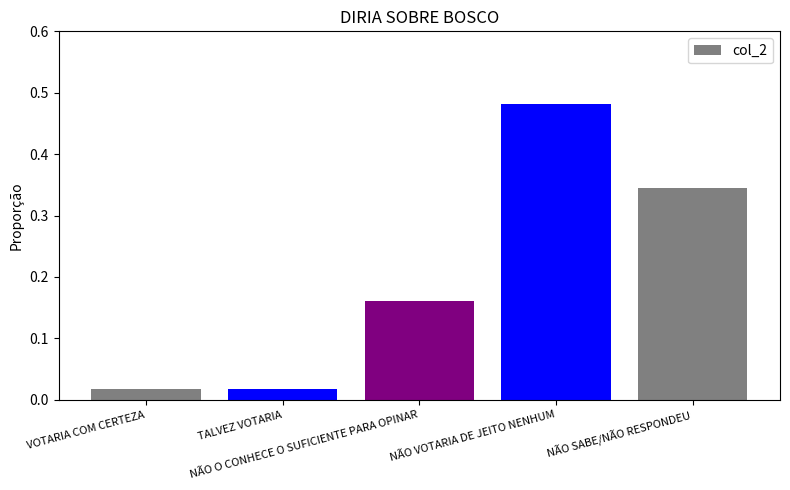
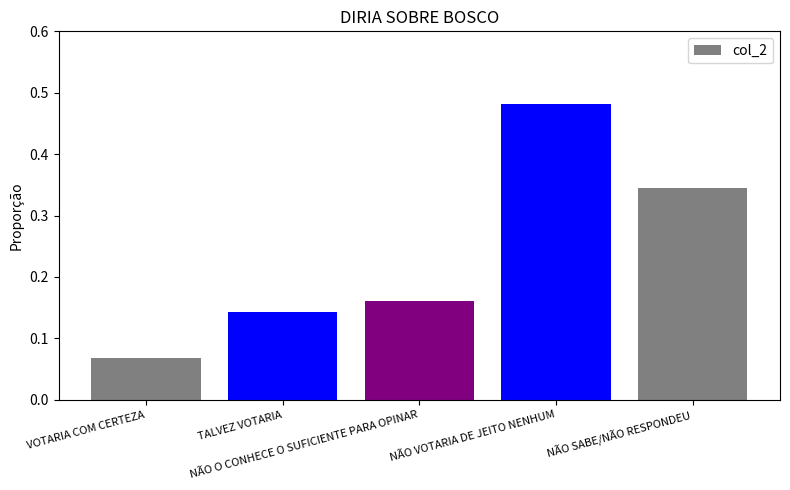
  {
-   "VOTARIA COM CERTEZA": 0.02,
-   "TALVEZ VOTARIA": 0.02,
+   "VOTARIA COM CERTEZA": 0.07,
+   "TALVEZ VOTARIA": 0.14,
    "NÃO O CONHECE O SUFICIENTE PARA OPINAR": 0.16,
    "NÃO VOTARIA DE JEITO NENHUM": 0.48,
    "NÃO SABE/NÃO RESPONDEU": 0.35
  }
